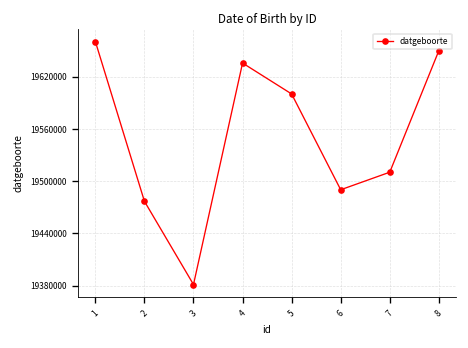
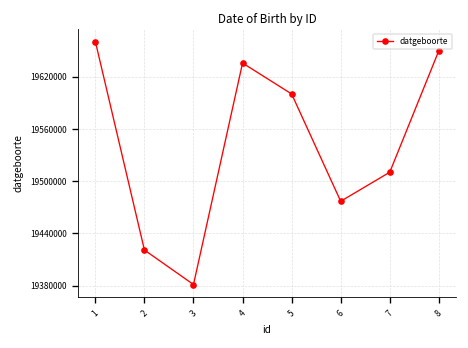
  {
    "1": 19660000,
-   "2": 19480000,
+   "2": 19420000,
    "3": 19380000,
    "4": 19640000,
    "5": 19600000,
-   "6": 19490000,
+   "6": 19480000,
    "7": 19510000,
    "8": 19650000
  }
